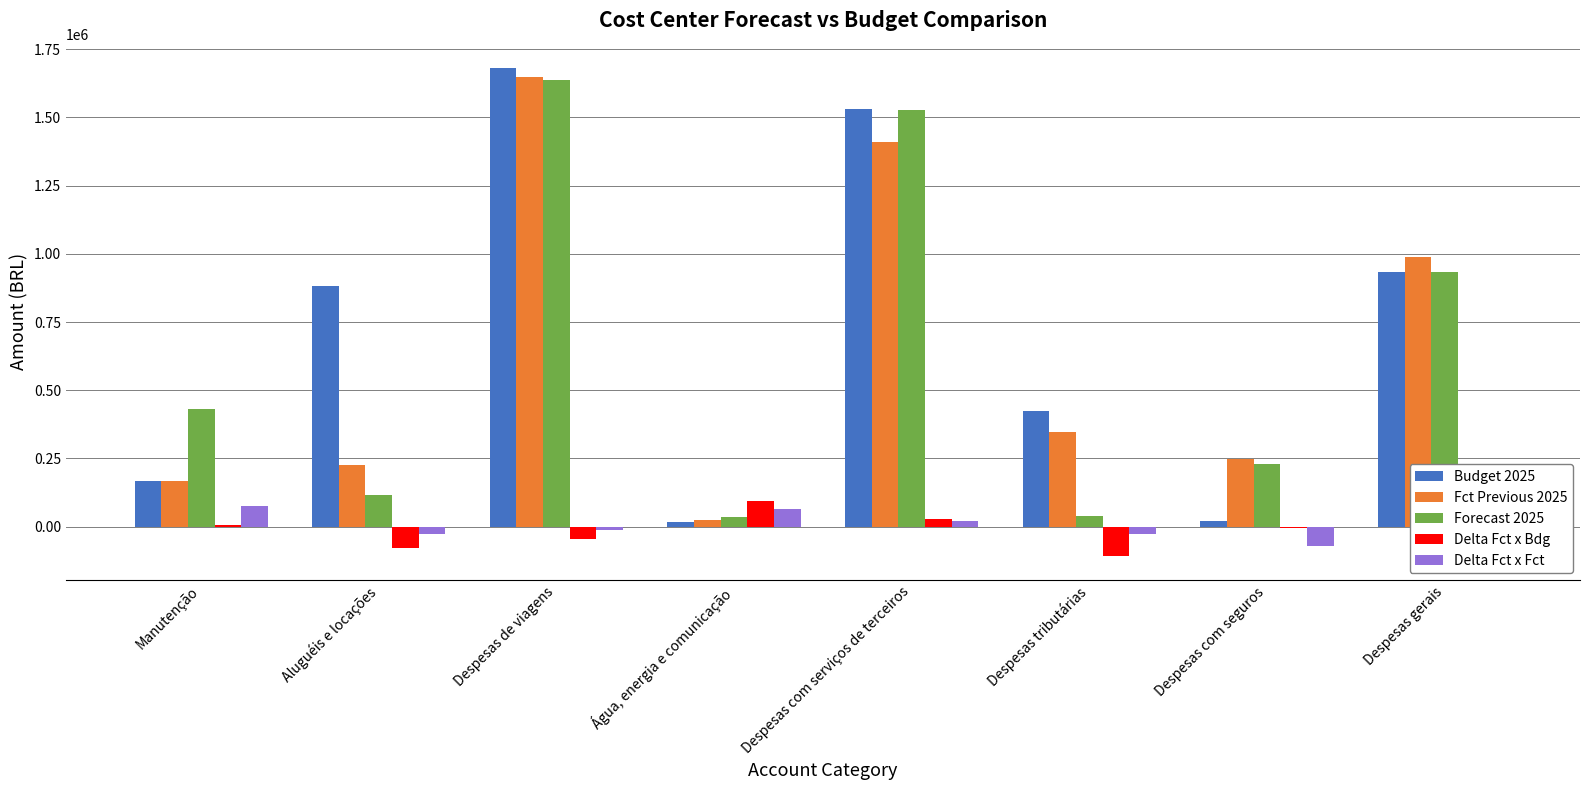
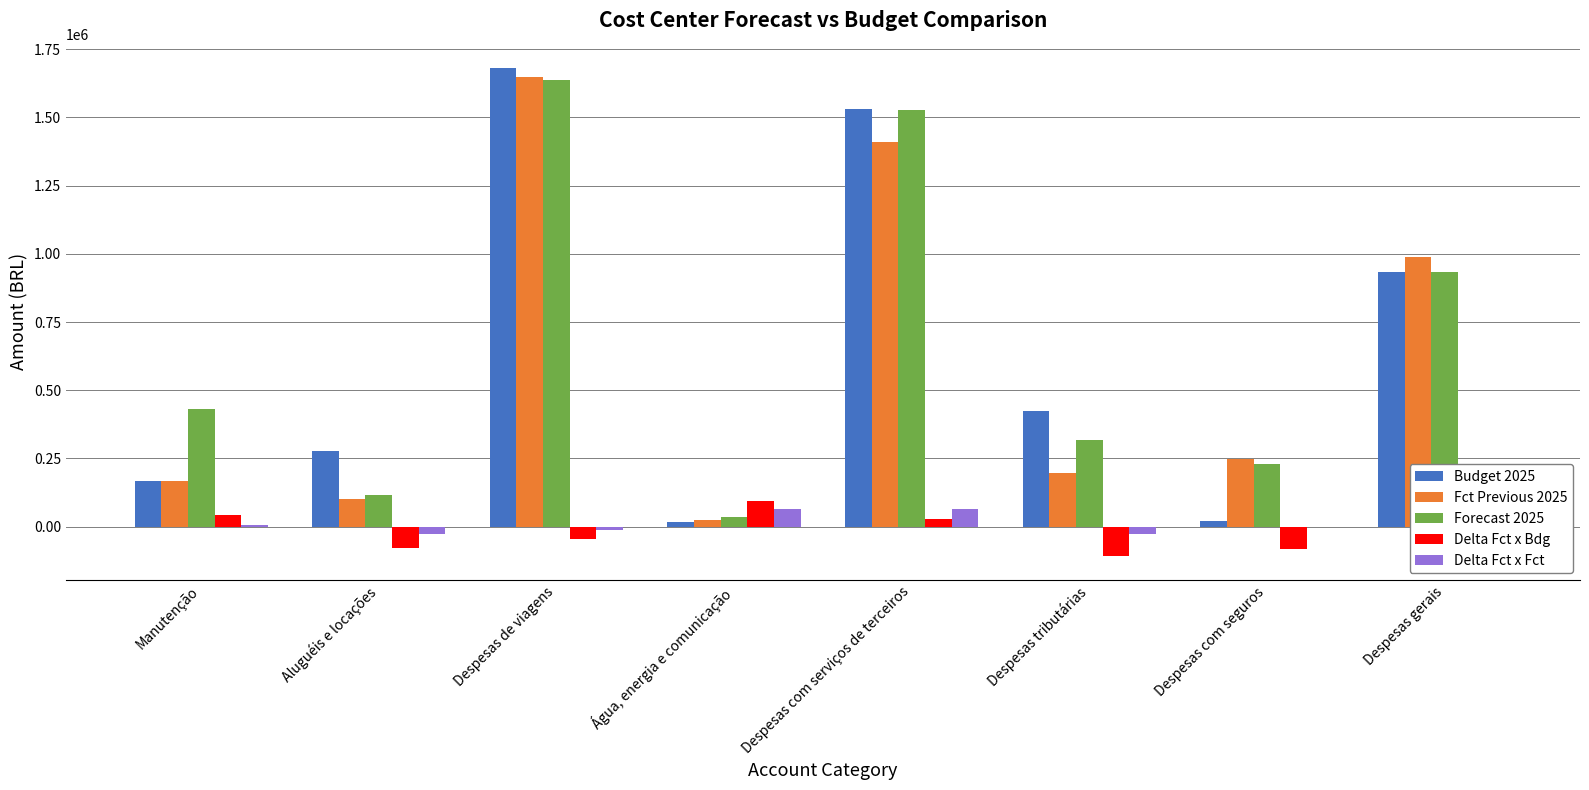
  {
    "Budget 2025": {
      "Manutenção": 170000,
-     "Aluguéis e locações": 880000,
+     "Aluguéis e locações": 280000,
      "Despesas de viagens": 1680000,
      "Água, energia e comunicação": 20000,
      "Despesas com serviços de terceiros": 1530000,
      "Despesas tributárias": 420000,
      "Despesas com seguros": 20000,
      "Despesas gerais": 930000
    },
    "Fct Previous 2025": {
      "Manutenção": 170000,
-     "Aluguéis e locações": 230000,
+     "Aluguéis e locações": 100000,
      "Despesas de viagens": 1650000,
      "Água, energia e comunicação": 20000,
      "Despesas com serviços de terceiros": 1410000,
-     "Despesas tributárias": 350000,
+     "Despesas tributárias": 200000,
      "Despesas com seguros": 250000,
      "Despesas gerais": 990000
    },
    "Forecast 2025": {
      "Manutenção": 430000,
      "Aluguéis e locações": 110000,
      "Despesas de viagens": 1640000,
      "Água, energia e comunicação": 40000,
      "Despesas com serviços de terceiros": 1530000,
-     "Despesas tributárias": 40000,
+     "Despesas tributárias": 320000,
      "Despesas com seguros": 230000,
      "Despesas gerais": 930000
    },
    "Delta Fct x Bdg": {
-     "Manutenção": 10000,
+     "Manutenção": 40000,
      "Aluguéis e locações": -80000,
      "Despesas de viagens": -40000,
      "Água, energia e comunicação": 90000,
      "Despesas com serviços de terceiros": 30000,
      "Despesas tributárias": -110000,
-     "Despesas com seguros": -10000
+     "Despesas com seguros": -80000
    },
    "Delta Fct x Fct": {
-     "Manutenção": 80000,
+     "Manutenção": 10000,
      "Aluguéis e locações": -30000,
      "Despesas de viagens": -10000,
      "Água, energia e comunicação": 70000,
-     "Despesas com serviços de terceiros": 20000,
+     "Despesas com serviços de terceiros": 60000,
      "Despesas tributárias": -30000,
-     "Despesas com seguros": -70000
+     "Despesas com seguros": 0
    }
  }
